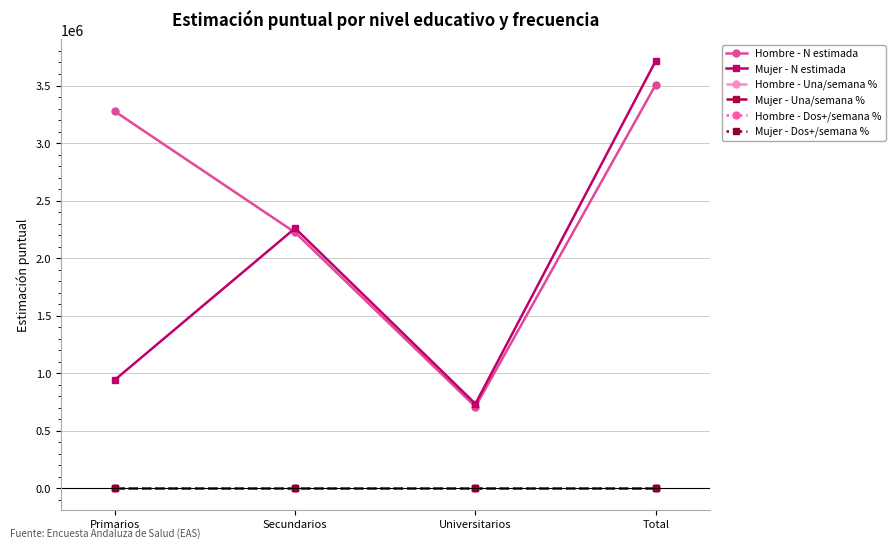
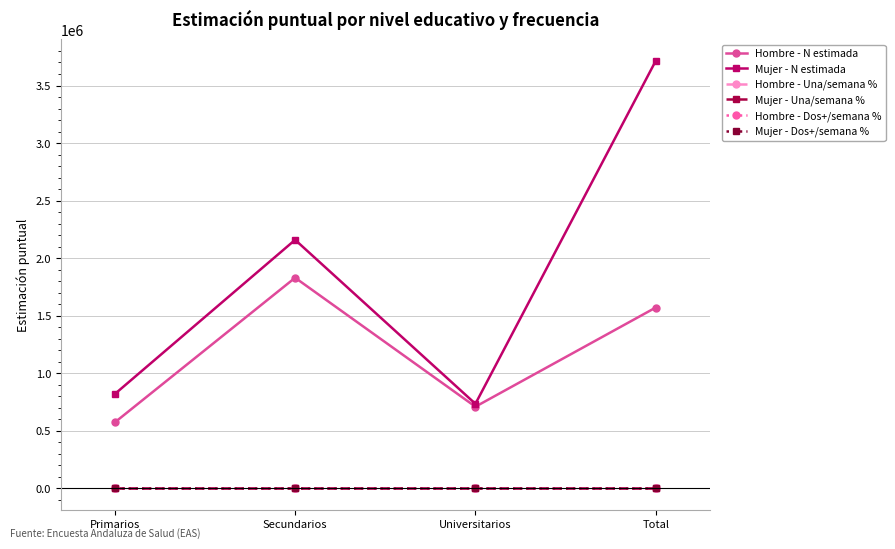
  {
    "Hombre - N estimada": {
-     "Primarios": 3270000,
-     "Secundarios": 2220000,
+     "Primarios": 570000,
+     "Secundarios": 1830000,
      "Universitarios": 710000,
-     "Total": 3510000
+     "Total": 1570000
    },
    "Mujer - N estimada": {
-     "Primarios": 940000,
-     "Secundarios": 2260000,
+     "Primarios": 820000,
+     "Secundarios": 2160000,
      "Universitarios": 730000,
      "Total": 3710000
    },
    "Mujer - Dos+/semana %": {
      "Primarios": 0,
      "Secundarios": 0,
      "Universitarios": 0,
      "Total": 0
    }
  }
